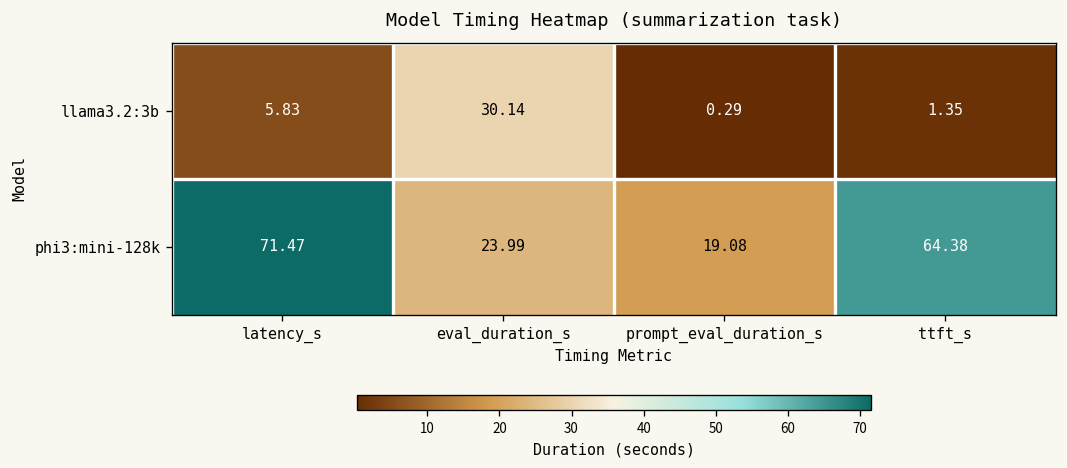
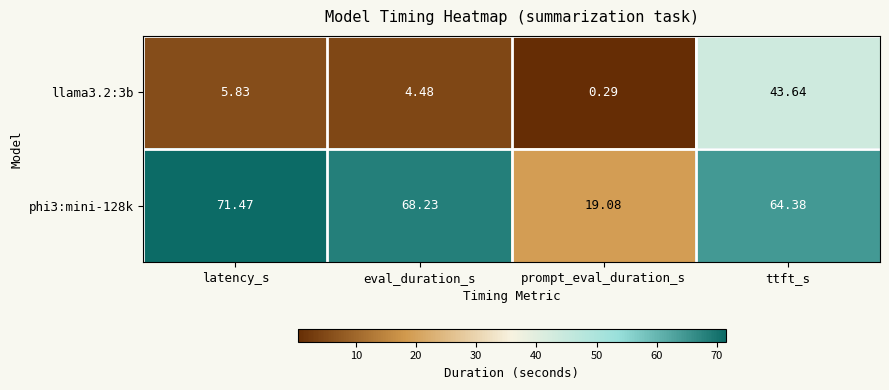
  {
    "llama3.2:3b": {
      "latency_s": 5.83,
-     "eval_duration_s": 30.14,
+     "eval_duration_s": 4.48,
      "prompt_eval_duration_s": 0.29,
-     "ttft_s": 1.35
+     "ttft_s": 43.64
    },
    "phi3:mini-128k": {
      "latency_s": 71.47,
-     "eval_duration_s": 23.99,
+     "eval_duration_s": 68.23,
      "prompt_eval_duration_s": 19.08,
      "ttft_s": 64.38
    }
  }
